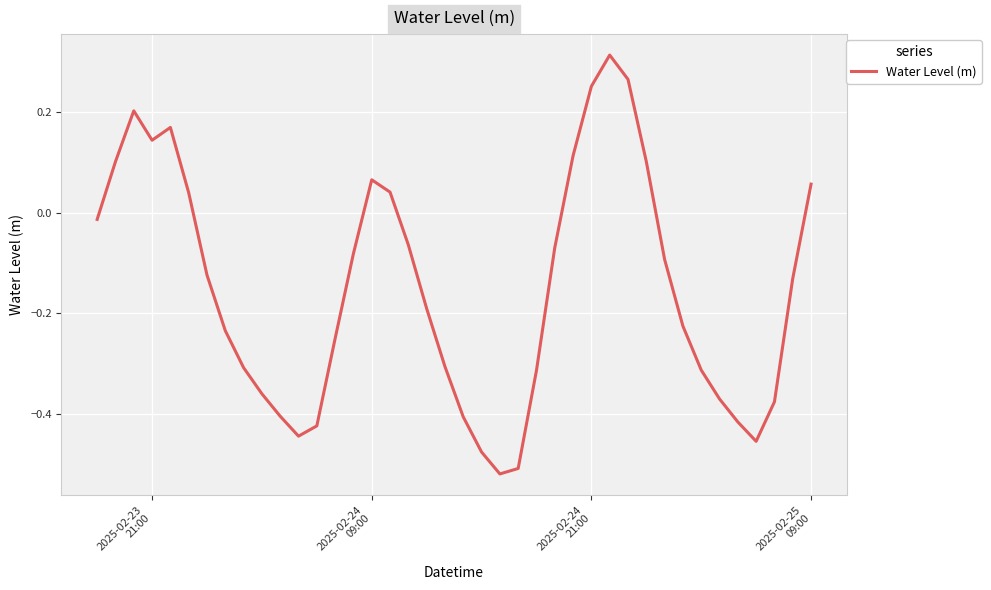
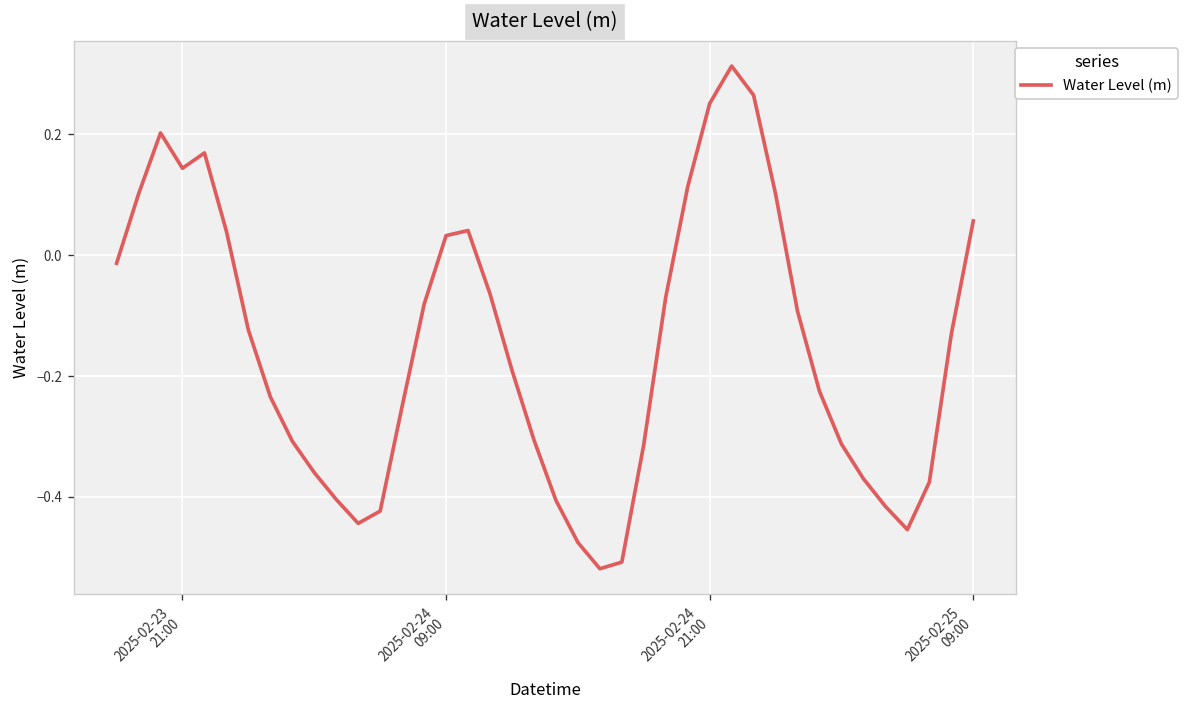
  {
    "2025-02-23 21:00": 0.14,
-   "2025-02-24 09:00": 0.07,
+   "2025-02-24 09:00": 0.03,
    "2025-02-24 21:00": 0.25,
    "2025-02-25 09:00": 0.06
  }
